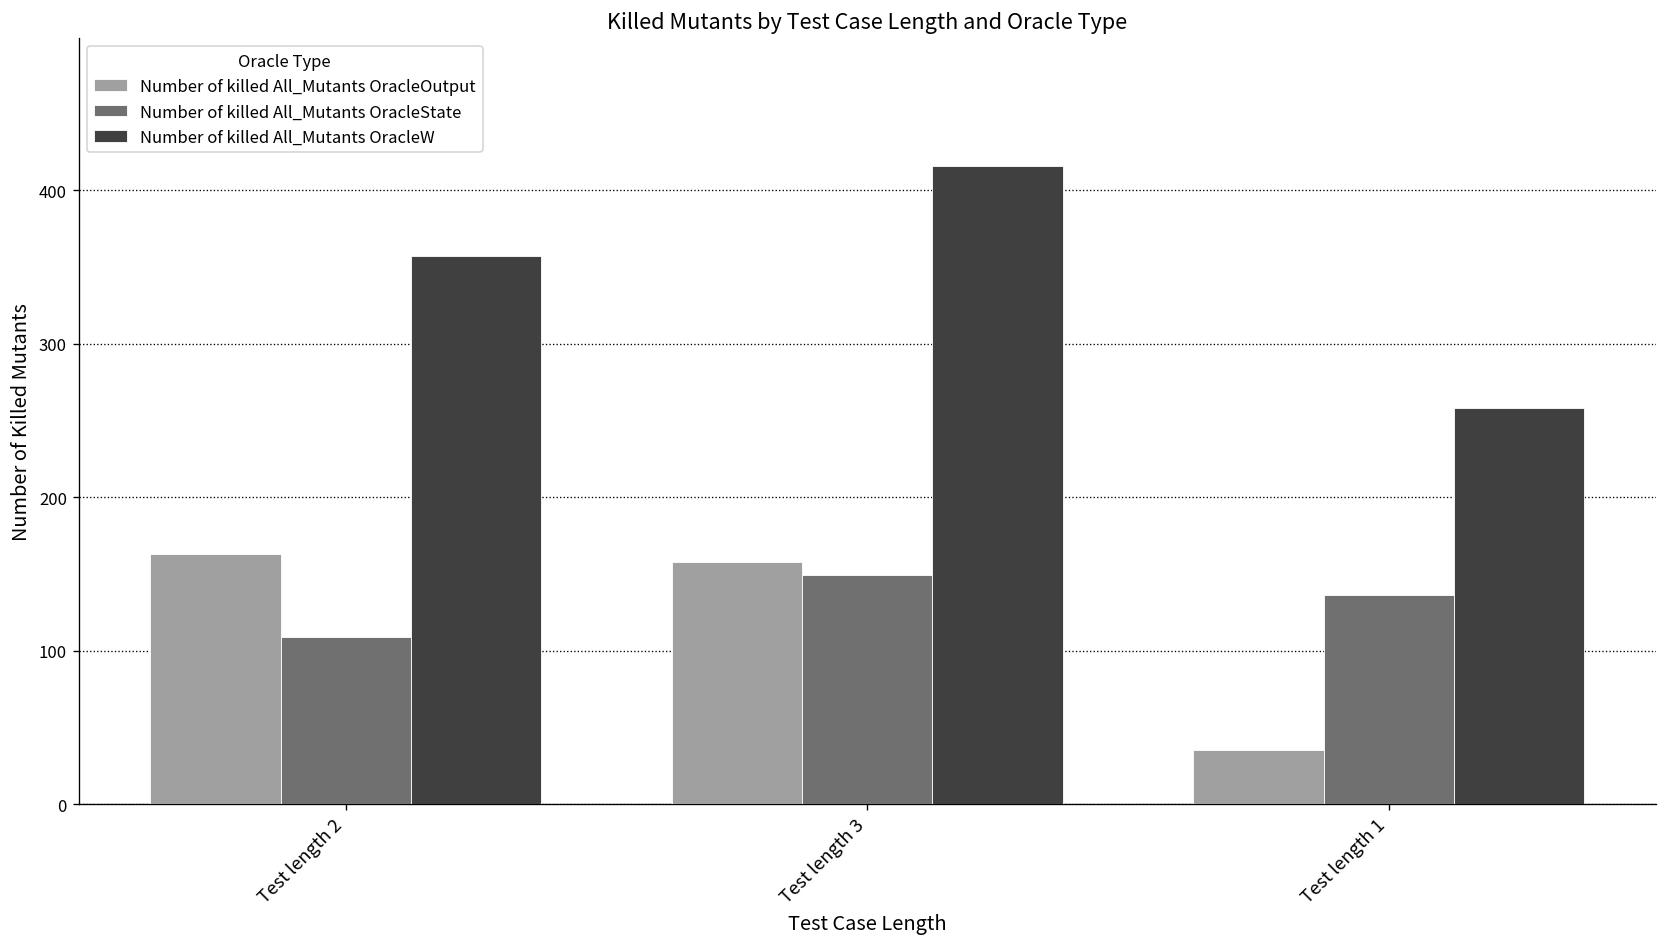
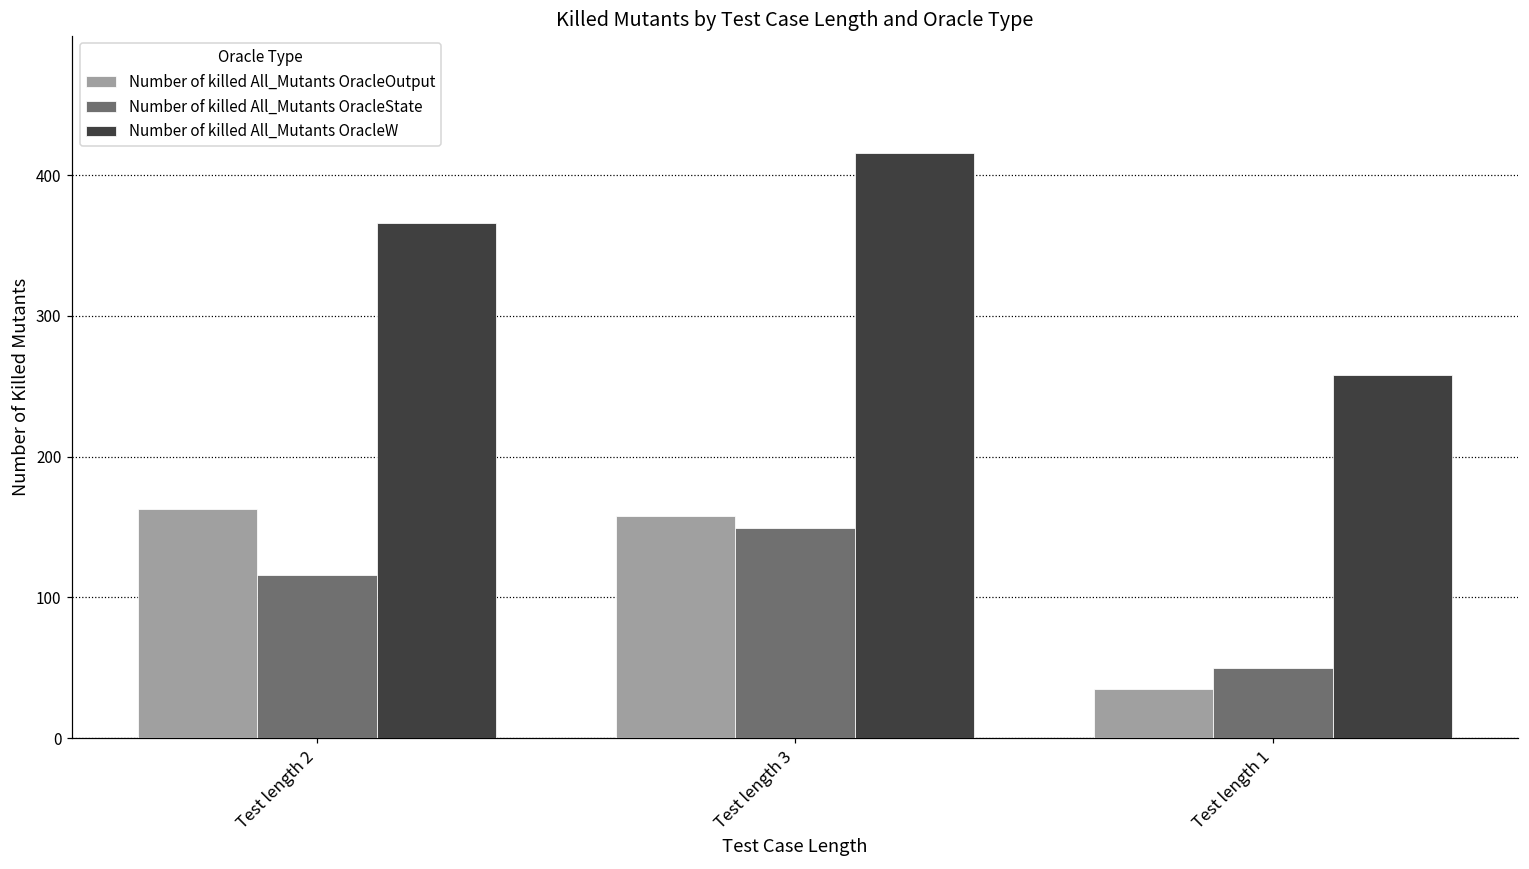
  {
    "Number of killed All_Mutants OracleOutput": {
      "Test length 2": 163,
      "Test length 3": 158,
      "Test length 1": 35
    },
    "Number of killed All_Mutants OracleState": {
-     "Test length 2": 109,
+     "Test length 2": 116,
      "Test length 3": 149,
-     "Test length 1": 136
+     "Test length 1": 50
    },
    "Number of killed All_Mutants OracleW": {
-     "Test length 2": 357,
+     "Test length 2": 366,
      "Test length 3": 416,
      "Test length 1": 258
    }
  }
